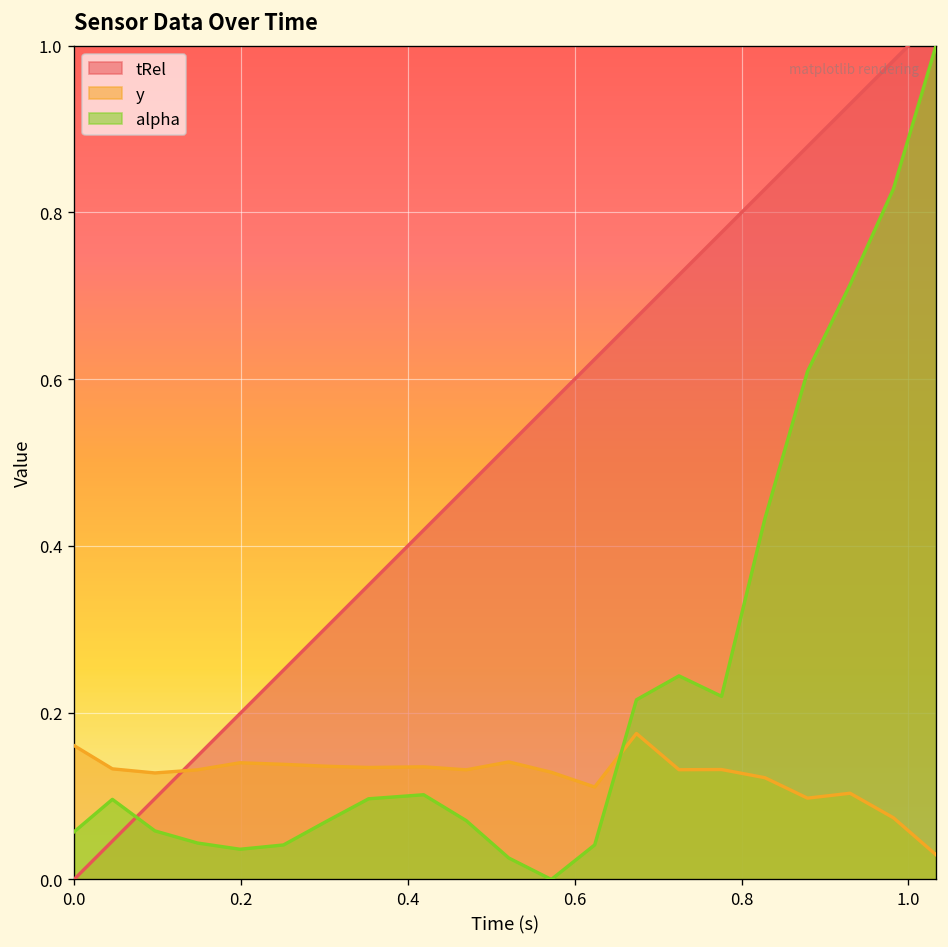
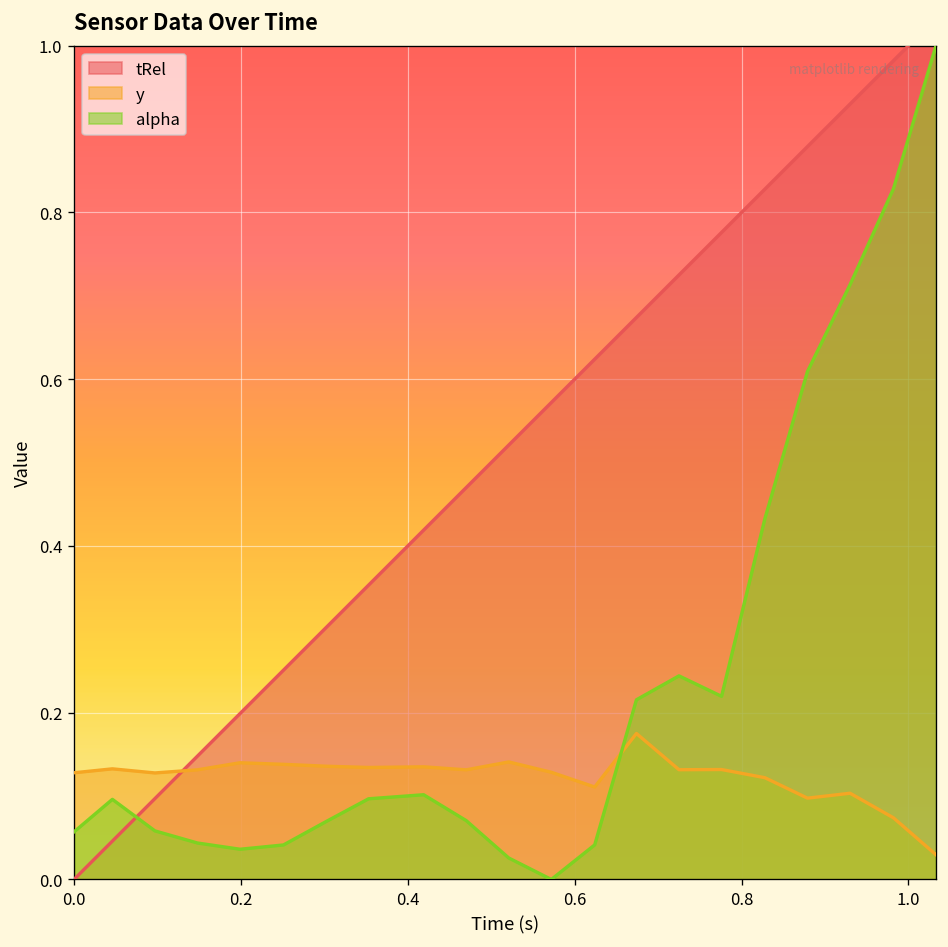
  {
    "tRel": {
      "0.0": 0.00
    },
    "y": {
-     "0.0": 0.16
+     "0.0": 0.13
    },
    "alpha": {
      "0.0": 0.06
    }
  }
